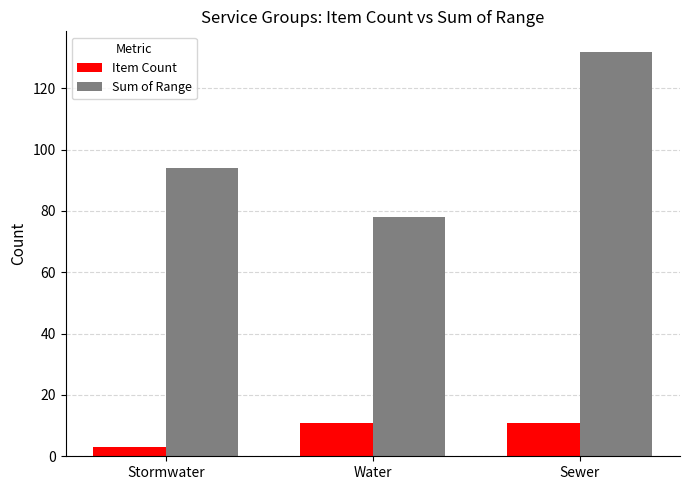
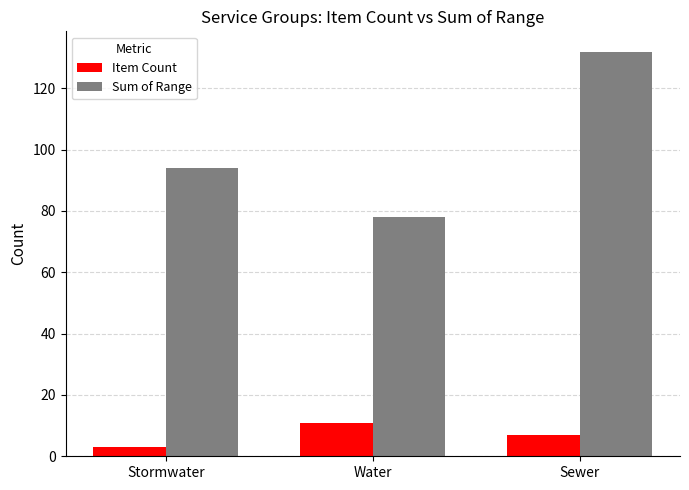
  {
    "Item Count": {
      "Stormwater": 3,
      "Water": 11,
-     "Sewer": 11
+     "Sewer": 7
    },
    "Sum of Range": {
      "Stormwater": 94,
      "Water": 78,
      "Sewer": 132
    }
  }
